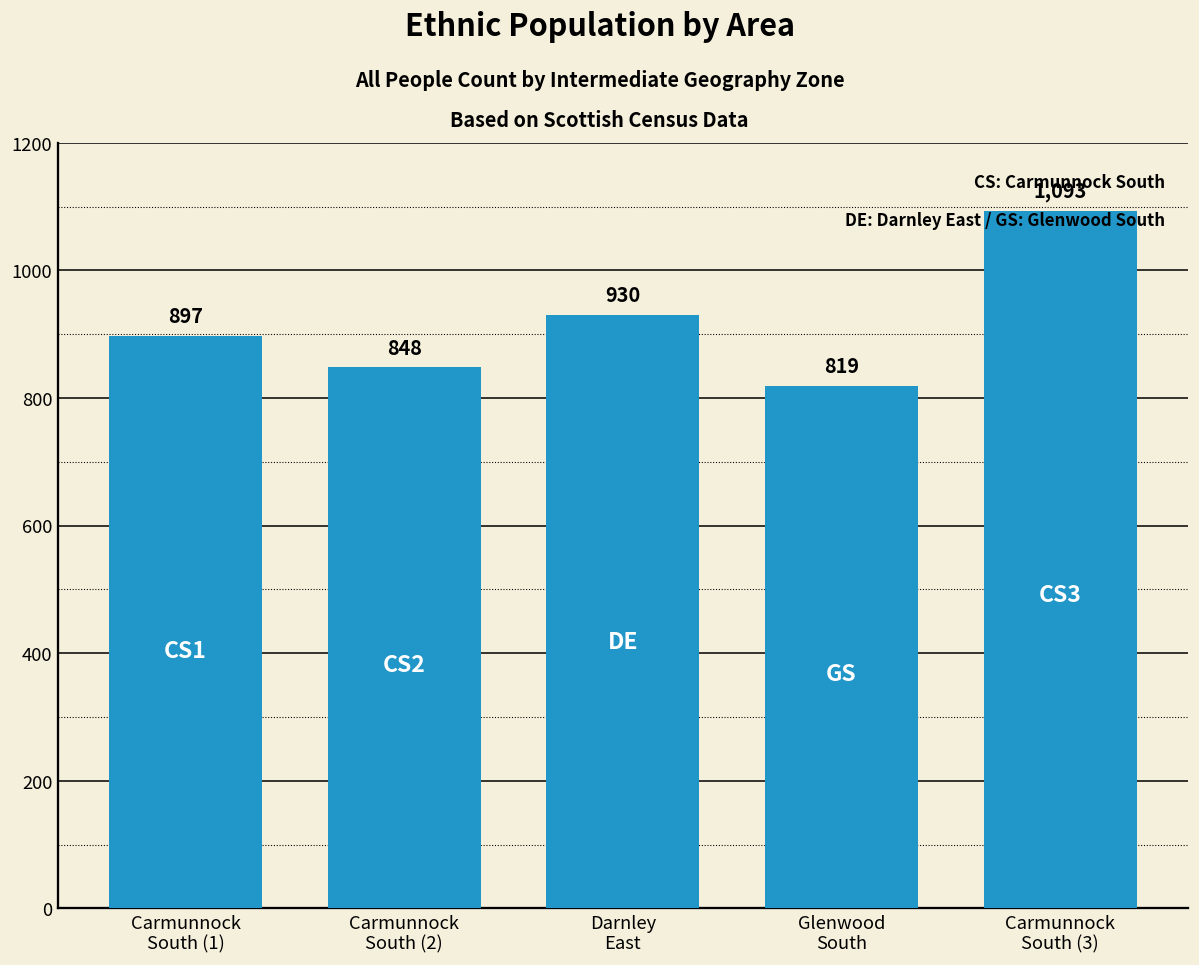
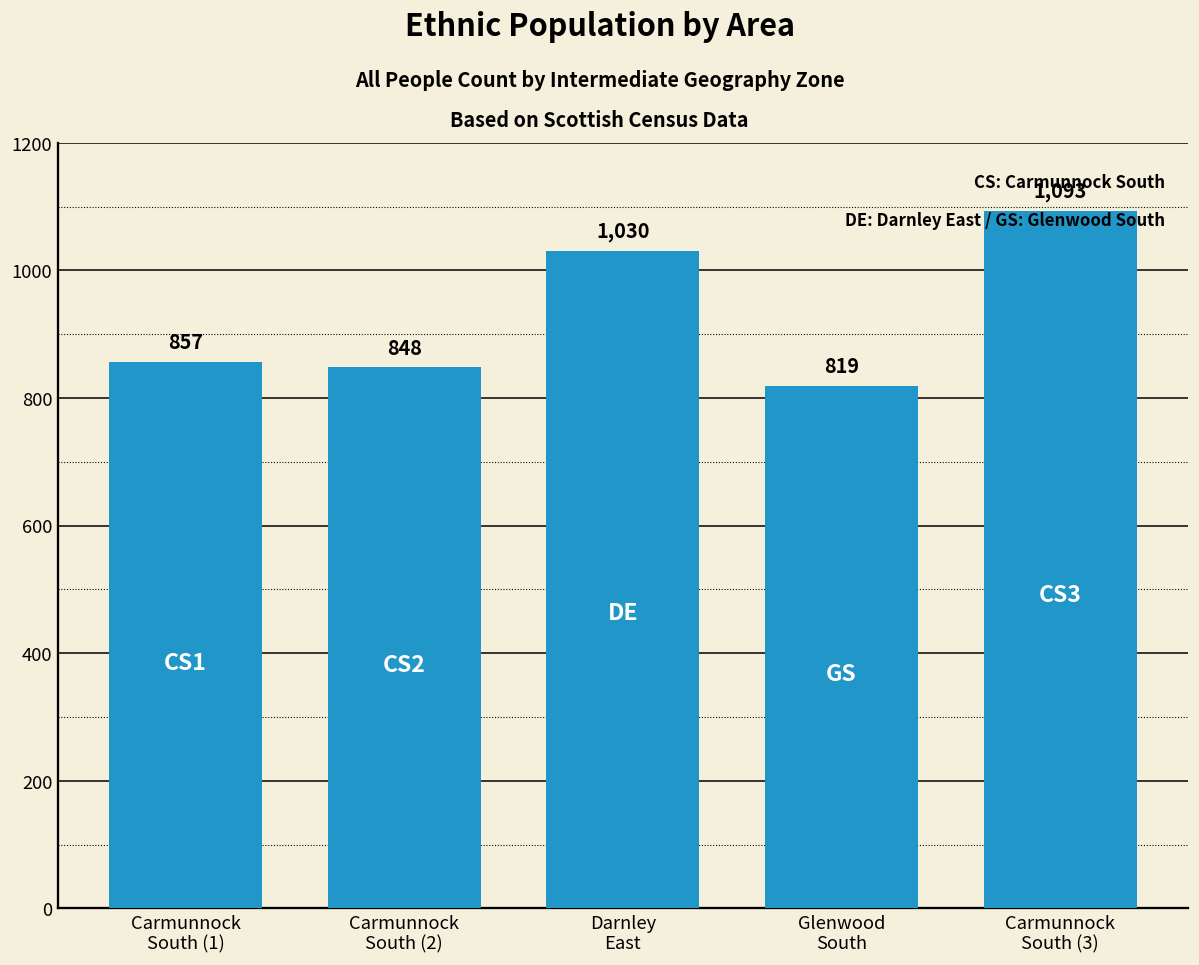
  {
-   "Carmunnock South (1)": "897",
+   "Carmunnock South (1)": "857",
    "Carmunnock South (2)": "848",
-   "Darnley East": "930",
+   "Darnley East": "1,030",
    "Glenwood South": "819"
  }
